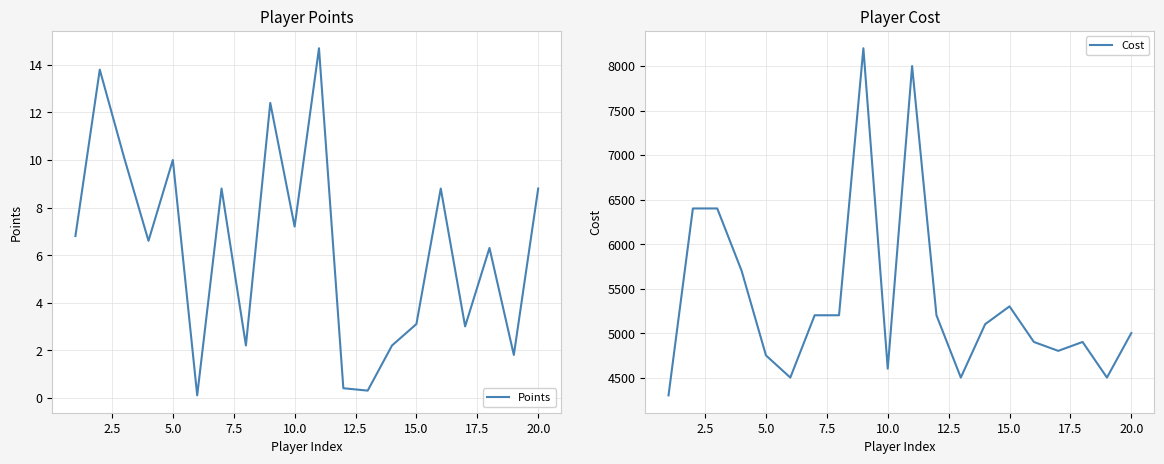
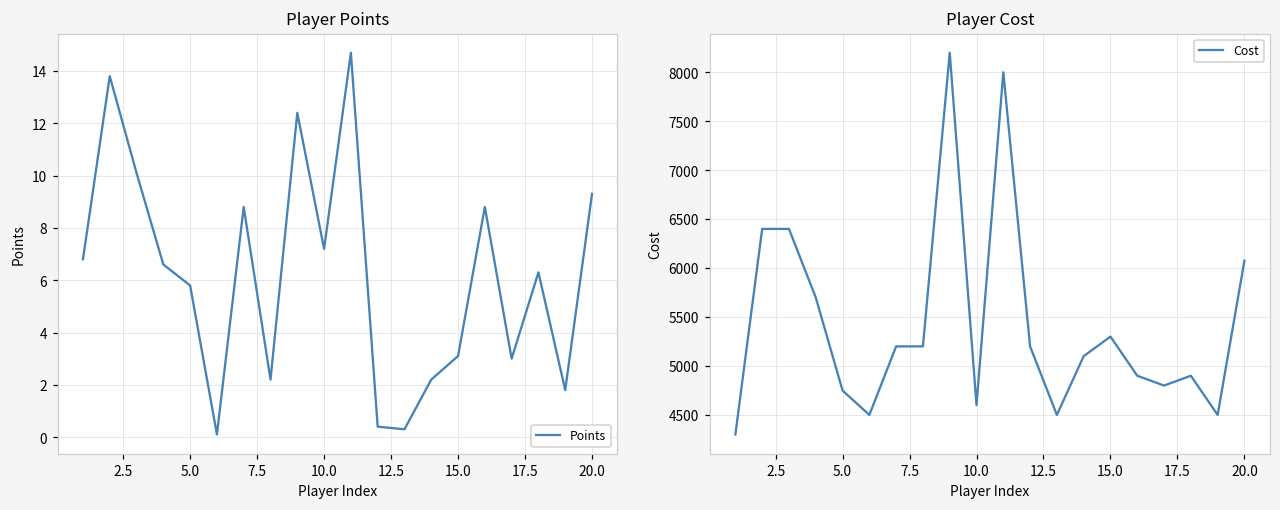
  {
    "Player Points": {
-     "5.0": 10.0,
+     "5.0": 5.8,
      "10.0": 7.2,
      "15.0": 3.1,
-     "20.0": 8.8
+     "20.0": 9.3
    },
    "Player Cost": {
      "5.0": 4700,
      "10.0": 4600,
      "15.0": 5300,
-     "20.0": 5000
+     "20.0": 6100
    }
  }
